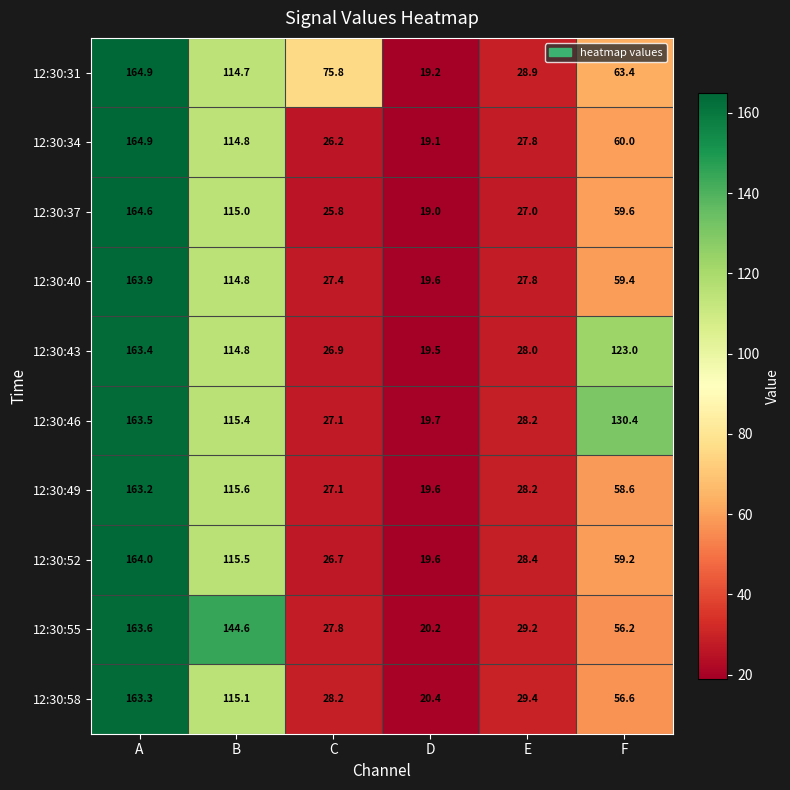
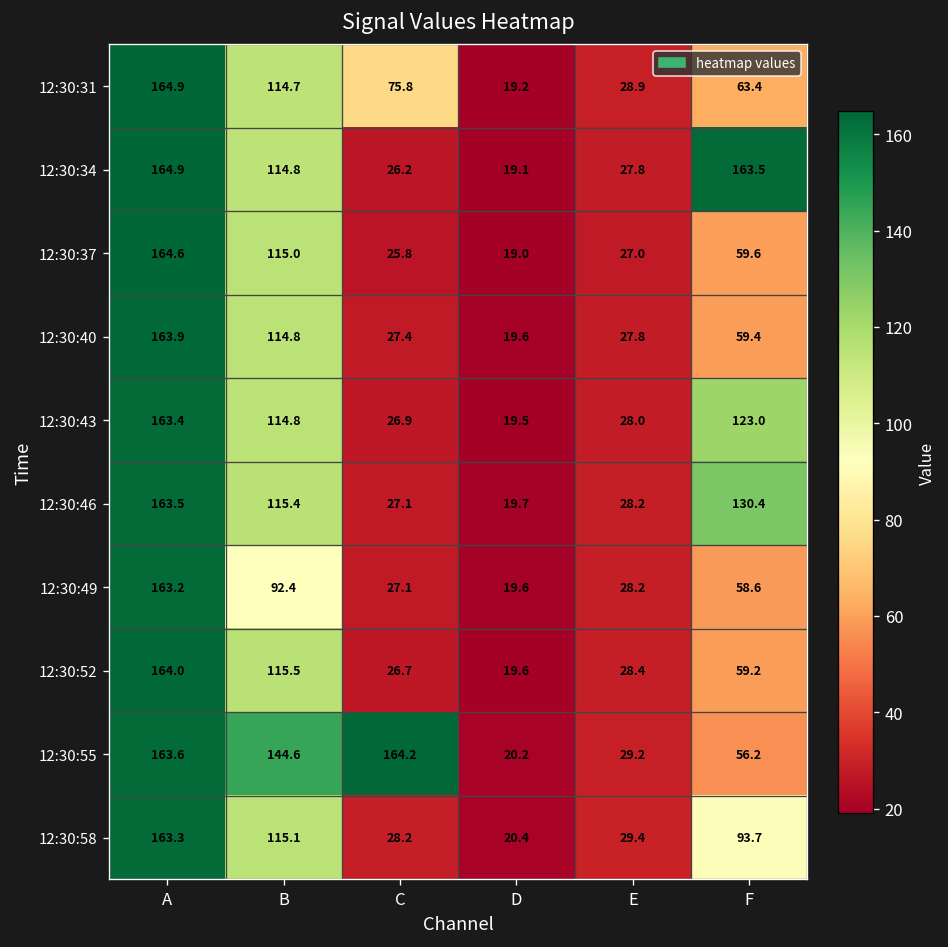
  {
    "12:30:31": {
      "A": 164.9,
      "B": 114.7,
      "C": 75.8,
      "D": 19.2,
      "E": 28.9,
      "F": 63.4
    },
    "12:30:34": {
      "A": 164.9,
      "B": 114.8,
      "C": 26.2,
      "D": 19.1,
      "E": 27.8,
-     "F": 60.0
+     "F": 163.5
    },
    "12:30:37": {
      "A": 164.6,
      "B": 115.0,
      "C": 25.8,
      "D": 19.0,
      "E": 27.0,
      "F": 59.6
    },
    "12:30:40": {
      "A": 163.9,
      "B": 114.8,
      "C": 27.4,
      "D": 19.6,
      "E": 27.8,
      "F": 59.4
    },
    "12:30:43": {
      "A": 163.4,
      "B": 114.8,
      "C": 26.9,
      "D": 19.5,
      "E": 28.0,
      "F": 123.0
    },
    "12:30:46": {
      "A": 163.5,
      "B": 115.4,
      "C": 27.1,
      "D": 19.7,
      "E": 28.2,
      "F": 130.4
    },
    "12:30:49": {
      "A": 163.2,
-     "B": 115.6,
+     "B": 92.4,
      "C": 27.1,
      "D": 19.6,
      "E": 28.2,
      "F": 58.6
    },
    "12:30:52": {
      "A": 164.0,
      "B": 115.5,
      "C": 26.7,
      "D": 19.6,
      "E": 28.4,
      "F": 59.2
    },
    "12:30:55": {
      "A": 163.6,
      "B": 144.6,
-     "C": 27.8,
+     "C": 164.2,
      "D": 20.2,
      "E": 29.2,
      "F": 56.2
    },
    "12:30:58": {
      "A": 163.3,
      "B": 115.1,
      "C": 28.2,
      "D": 20.4,
      "E": 29.4,
-     "F": 56.6
+     "F": 93.7
    }
  }
